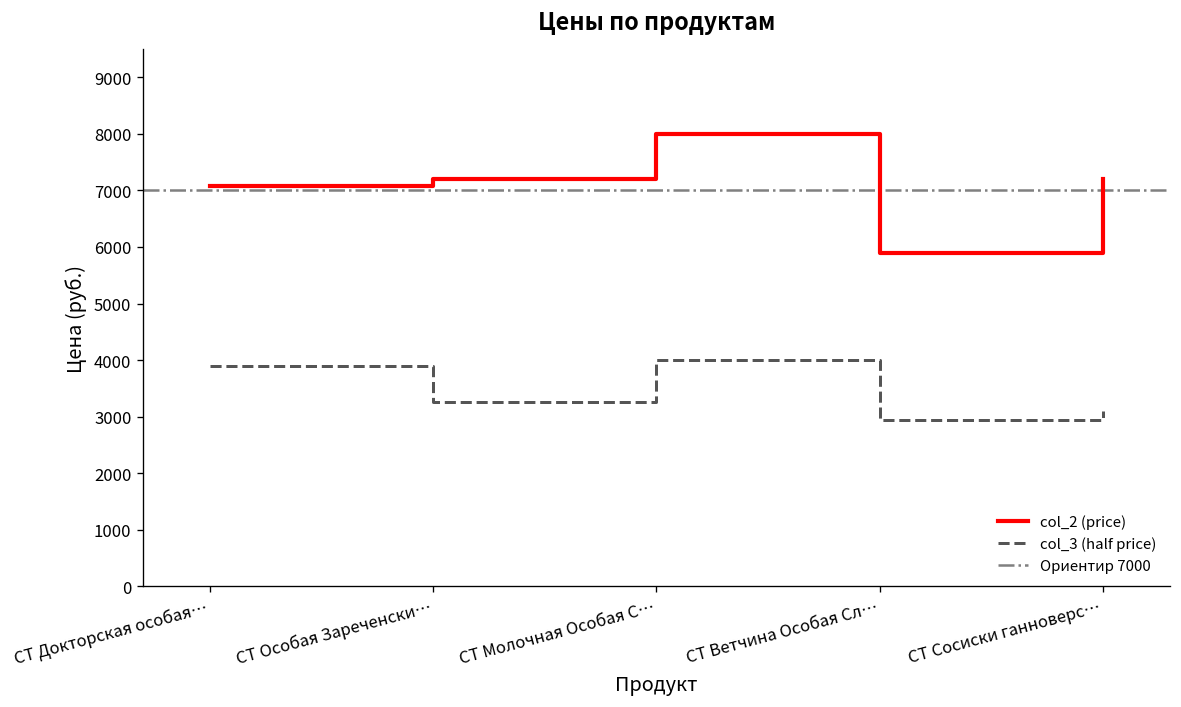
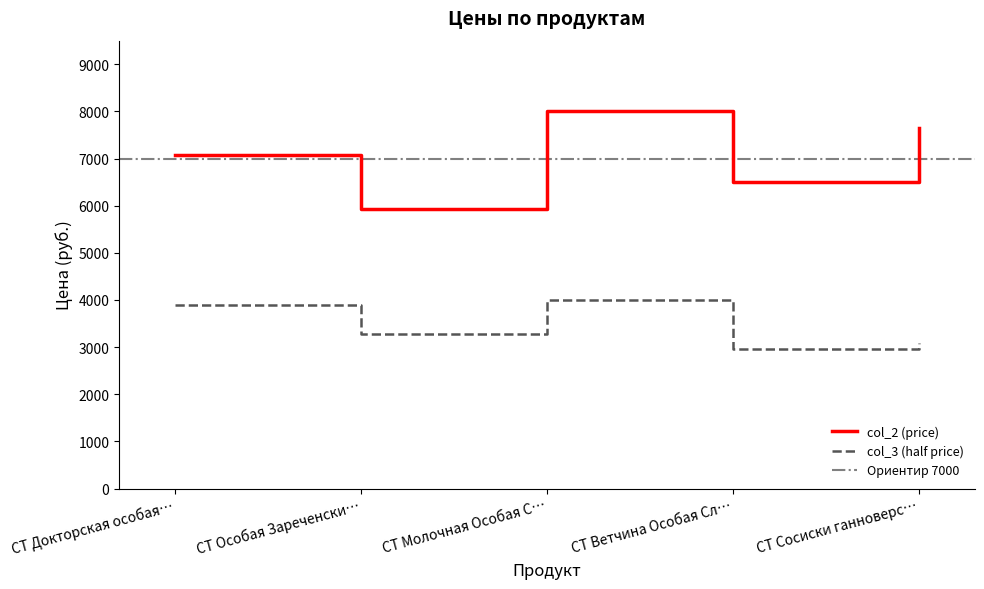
  {
    "col_2 (price)": {
      "СТ Докторская особая…": 7100,
-     "СТ Особая Зареченски…": 7200,
+     "СТ Особая Зареченски…": 5900,
      "СТ Молочная Особая С…": 8000,
-     "СТ Ветчина Особая Сл…": 5900,
-     "СТ Сосиски ганноверс…": 7200
+     "СТ Ветчина Особая Сл…": 6500,
+     "СТ Сосиски ганноверс…": 7700
    },
    "col_3 (half price)": {
      "СТ Докторская особая…": 3900,
      "СТ Особая Зареченски…": 3300,
      "СТ Молочная Особая С…": 4000,
      "СТ Ветчина Особая Сл…": 3000,
      "СТ Сосиски ганноверс…": 3100
    }
  }
